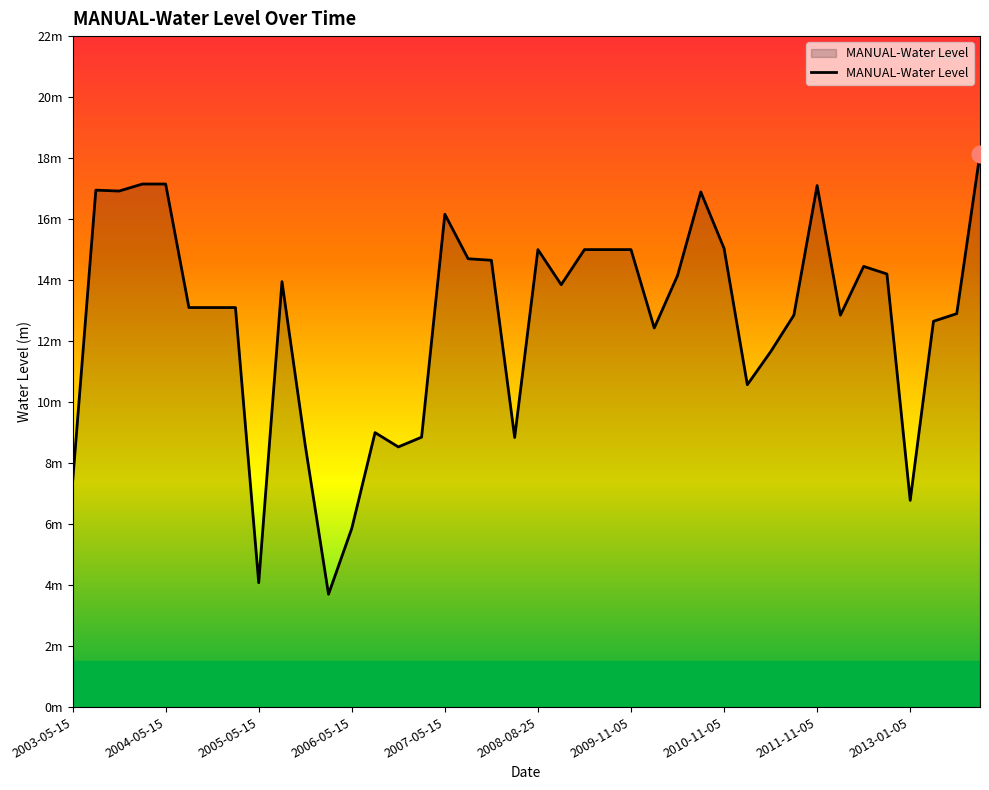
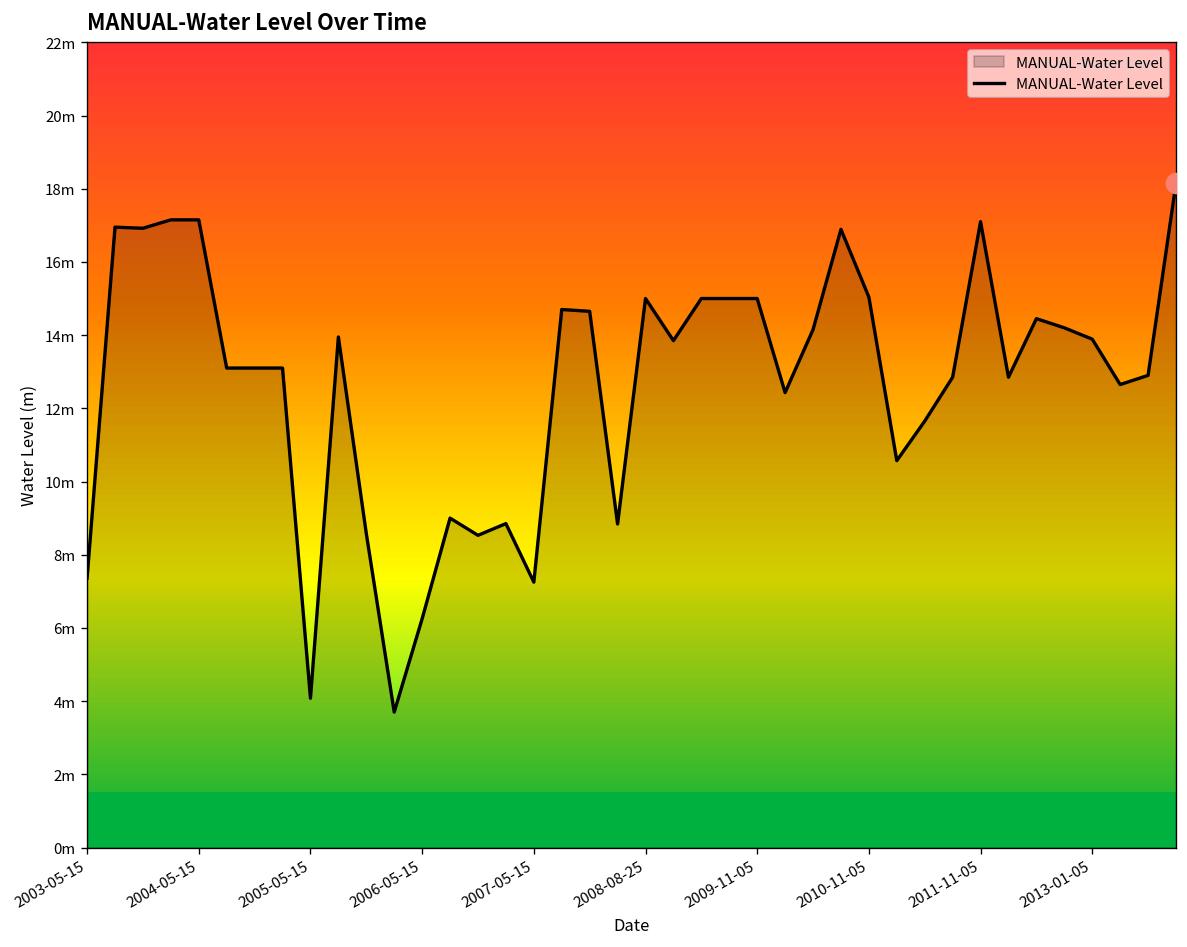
  {
    "MANUAL-Water Level": {
      "2003-05-15": "7.4m",
      "2004-05-15": "17.1m",
      "2005-05-15": "4.1m",
-     "2006-05-15": "5.9m",
-     "2007-05-15": "16.2m",
+     "2006-05-15": "6.3m",
+     "2007-05-15": "7.3m",
      "2008-08-25": "15.0m",
      "2009-11-05": "15.0m",
      "2010-11-05": "15.0m",
      "2011-11-05": "17.1m",
-     "2013-01-05": "6.8m"
+     "2013-01-05": "13.9m"
    }
  }
